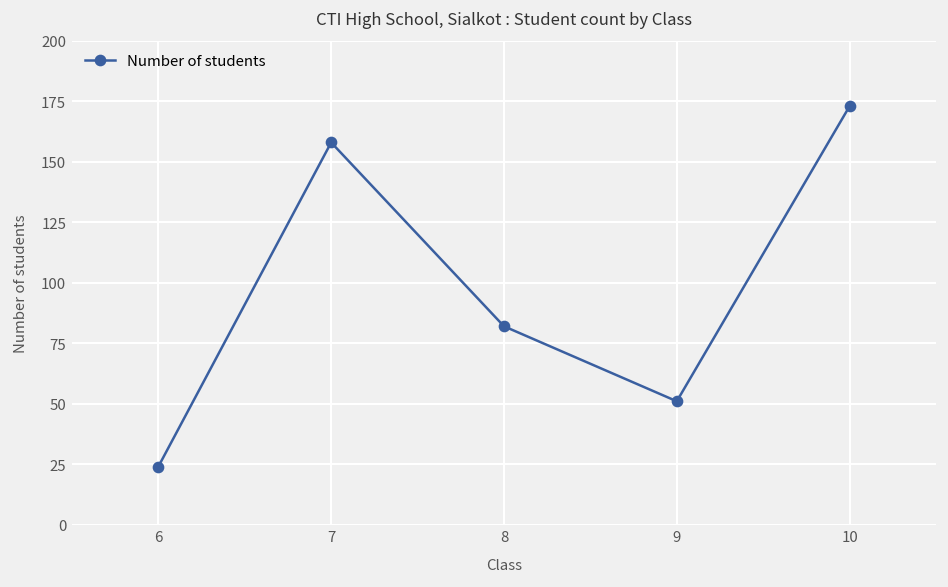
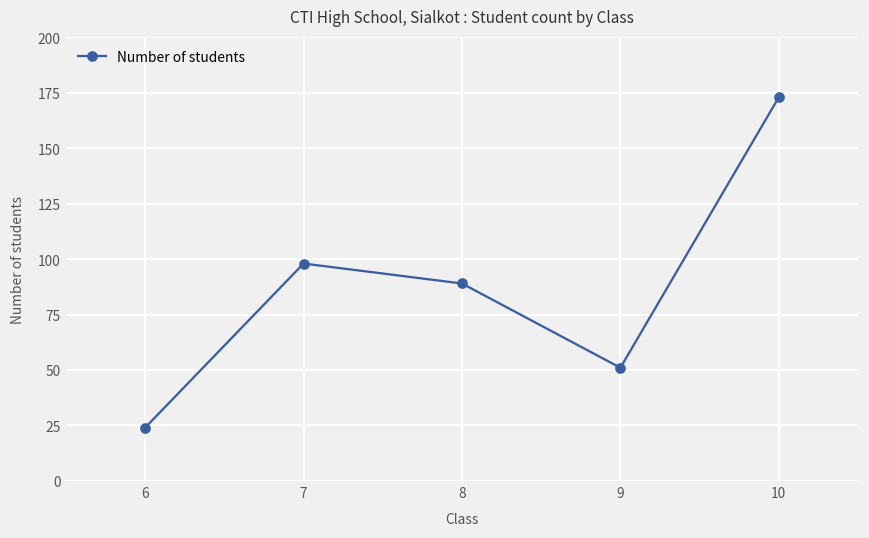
  {
    "6": 24,
-   "7": 158,
-   "8": 82,
+   "7": 98,
+   "8": 89,
    "9": 51,
    "10": 173
  }
